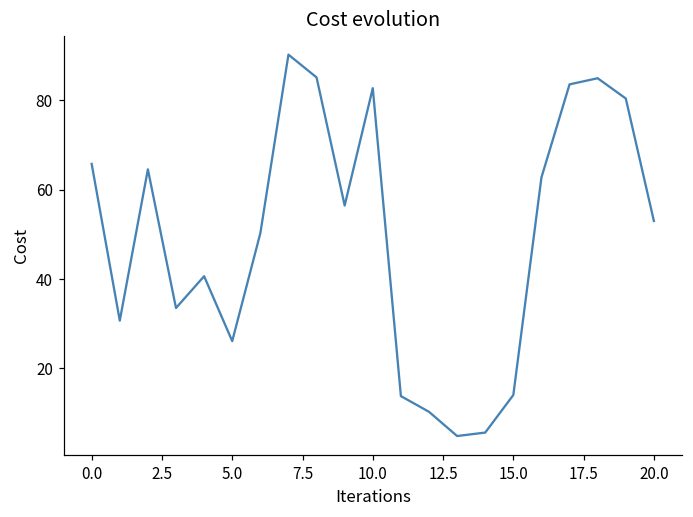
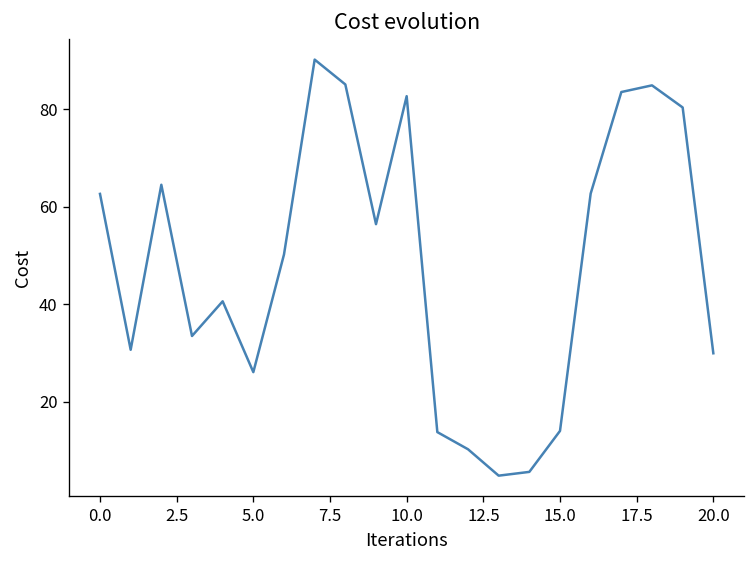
  {
-   "0.0": 66,
+   "0.0": 63,
    "5.0": 26,
    "10.0": 83,
    "15.0": 14,
-   "20.0": 53
+   "20.0": 30
  }
